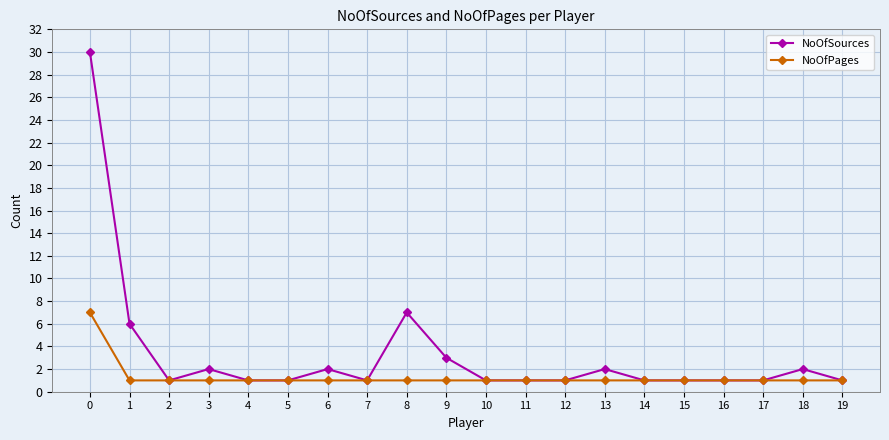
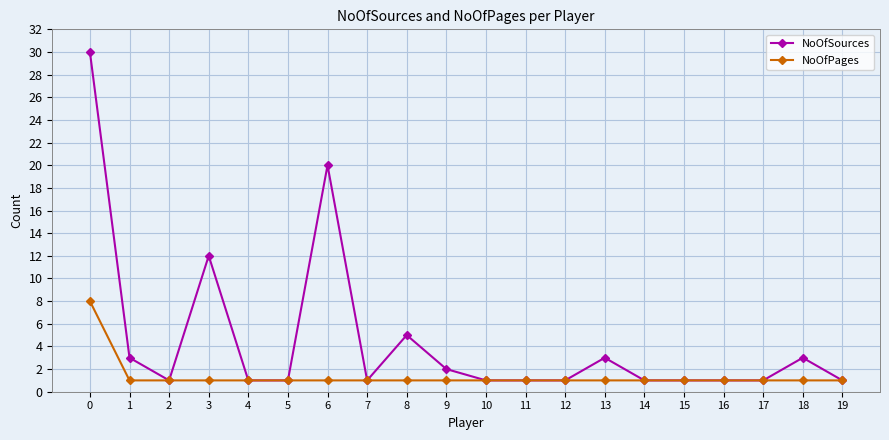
  {
    "NoOfSources": {
      "0": 30,
-     "1": 6,
-     "3": 2,
-     "6": 2,
-     "8": 7,
-     "9": 3,
-     "13": 2,
-     "18": 2
+     "1": 3,
+     "3": 12,
+     "6": 20,
+     "8": 5,
+     "9": 2,
+     "13": 3,
+     "18": 3
    },
    "NoOfPages": {
-     "0": 7,
+     "0": 8,
      "1": 1,
      "3": 1,
      "6": 1,
      "8": 1,
      "9": 1,
      "13": 1,
      "18": 1
    }
  }
